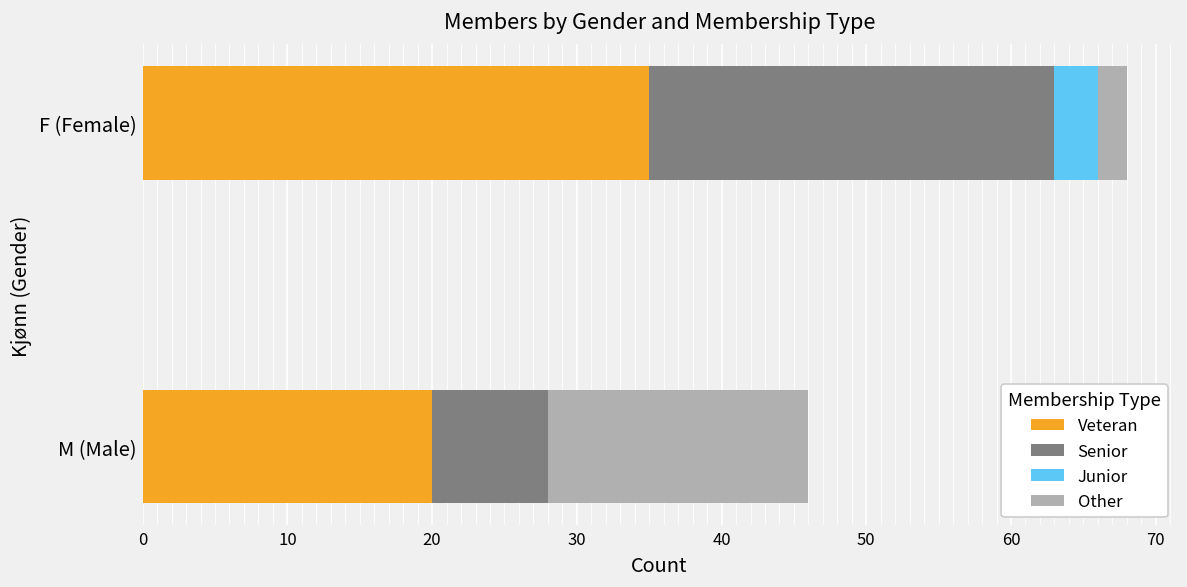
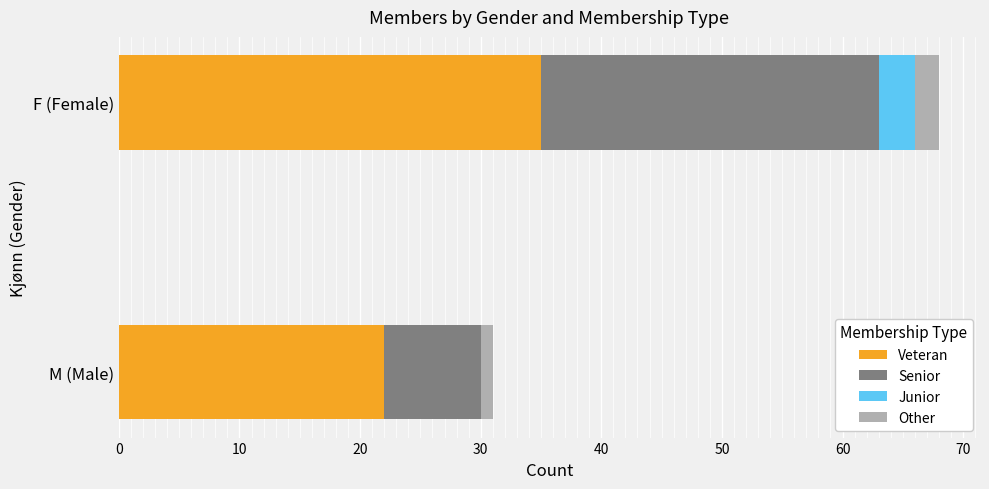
  {
    "Veteran": {
      "F (Female)": 35,
-     "M (Male)": 20
+     "M (Male)": 22
    },
    "Senior": {
      "F (Female)": 28,
      "M (Male)": 8
    },
    "Junior": {
      "F (Female)": 3,
      "M (Male)": 0
    },
    "Other": {
-     "M (Male)": 18
+     "M (Male)": 1
    }
  }
